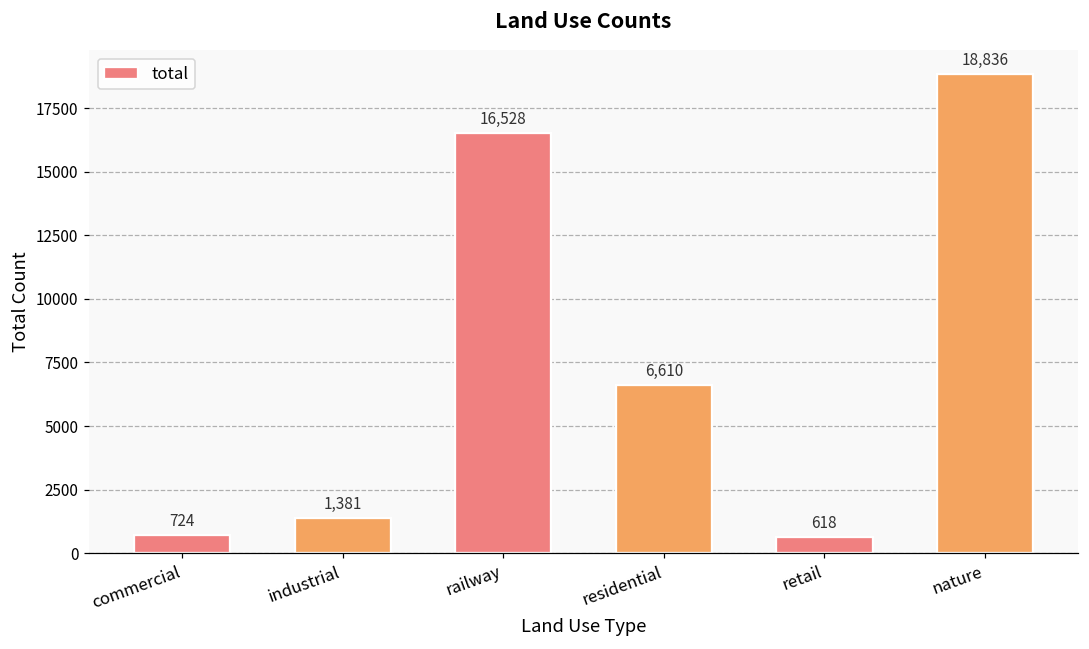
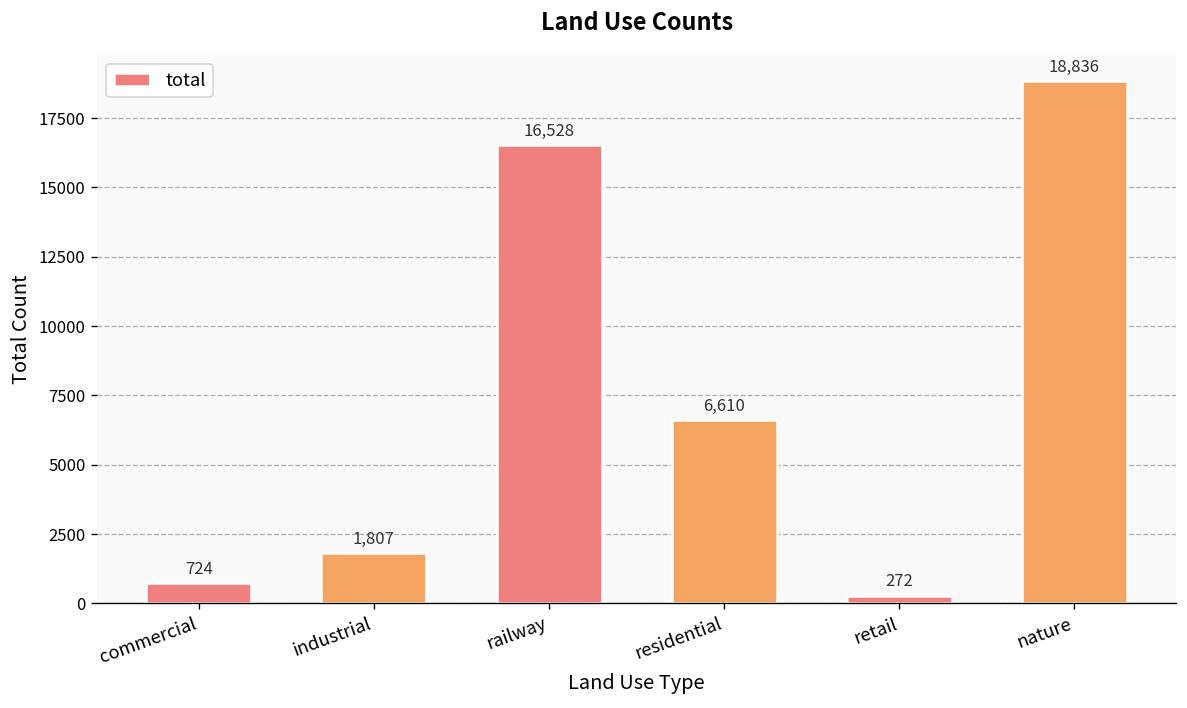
  {
    "commercial": "724",
-   "industrial": "1,381",
-   "retail": "618",
+   "industrial": "1,807",
+   "retail": "272",
    "nature": "18,836"
  }
